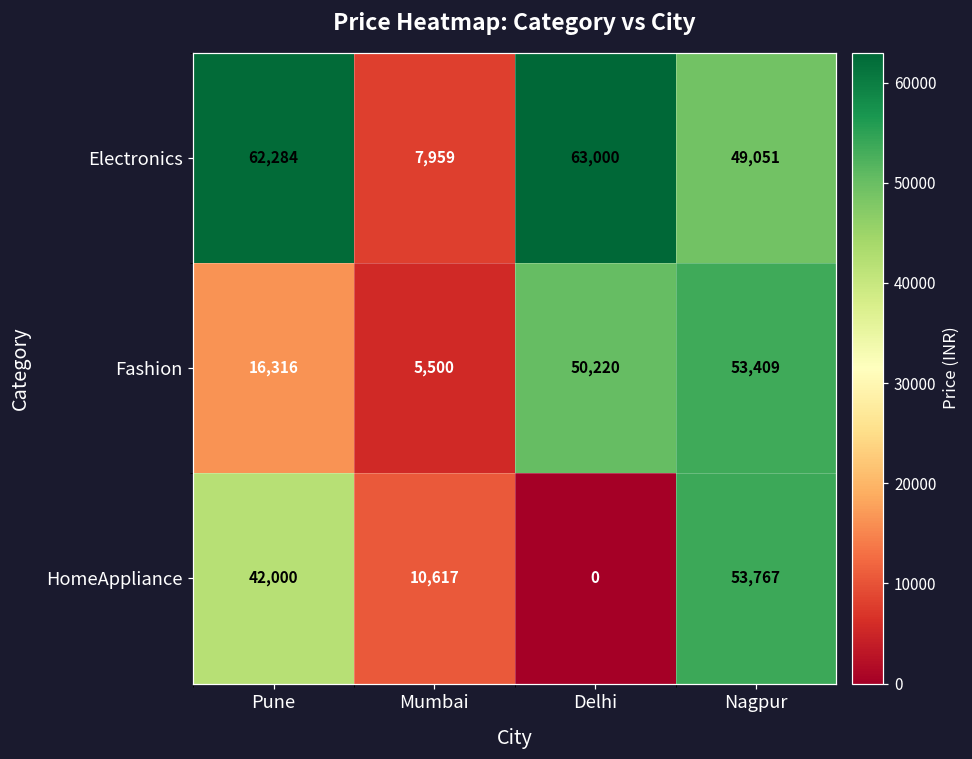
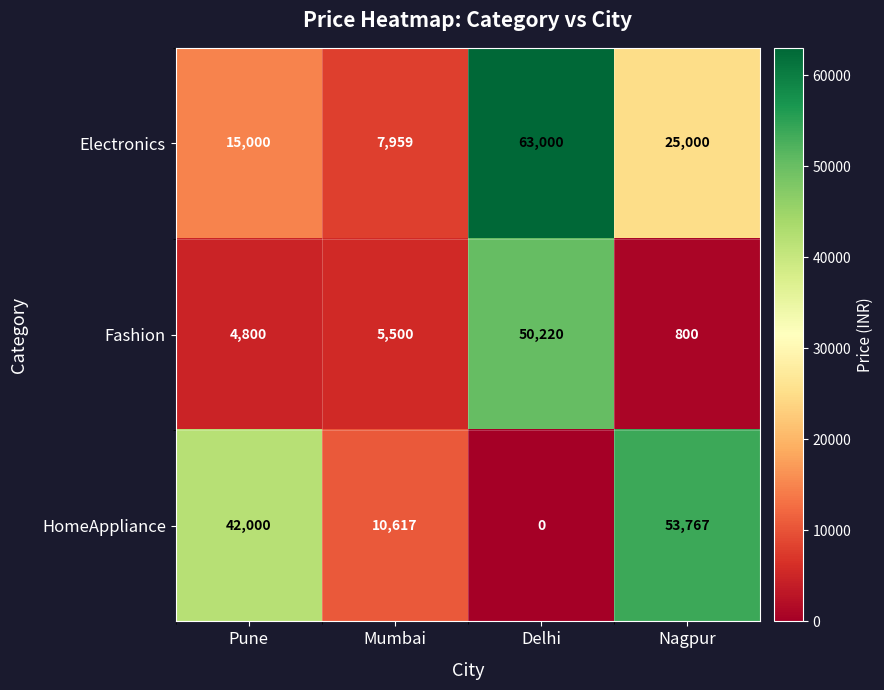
  {
    "Electronics": {
-     "Pune": "62,284",
+     "Pune": "15,000",
      "Mumbai": "7,959",
      "Delhi": "63,000",
-     "Nagpur": "49,051"
+     "Nagpur": "25,000"
    },
    "Fashion": {
-     "Pune": "16,316",
+     "Pune": "4,800",
      "Mumbai": "5,500",
      "Delhi": "50,220",
-     "Nagpur": "53,409"
+     "Nagpur": "800"
    },
    "HomeAppliance": {
      "Pune": "42,000",
      "Mumbai": "10,617",
      "Delhi": "0",
      "Nagpur": "53,767"
    }
  }
